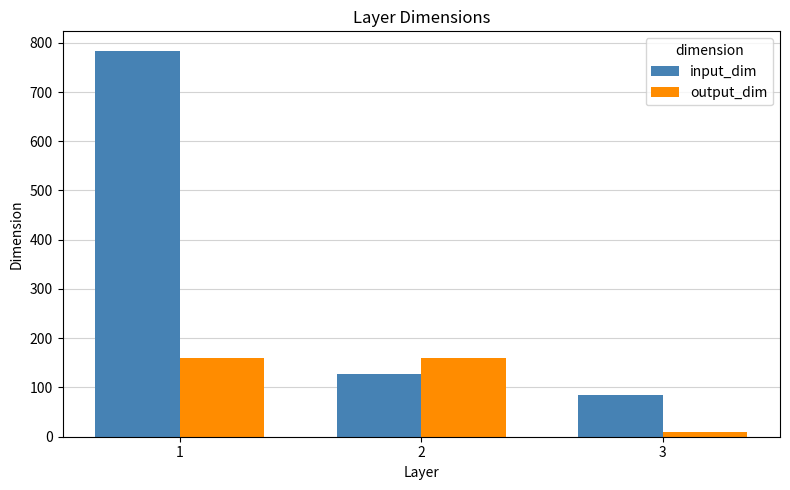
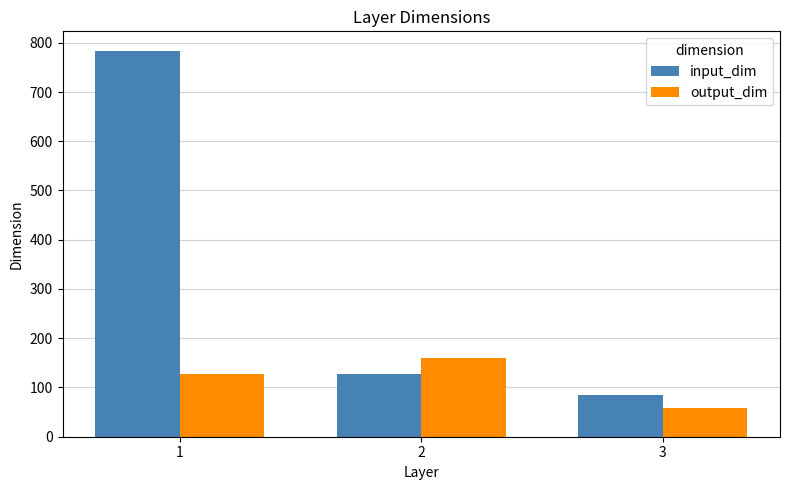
  {
    "input_dim": {
      "1": 780,
      "2": 130,
      "3": 90
    },
    "output_dim": {
-     "1": 160,
+     "1": 130,
      "2": 160,
-     "3": 10
+     "3": 60
    }
  }
